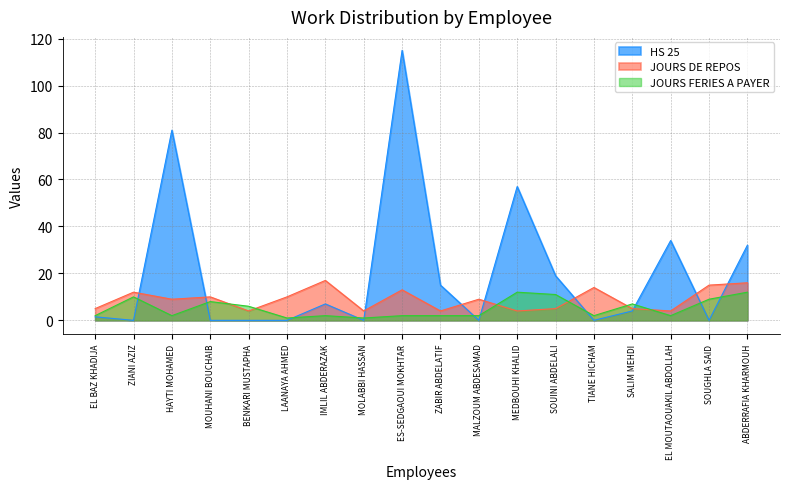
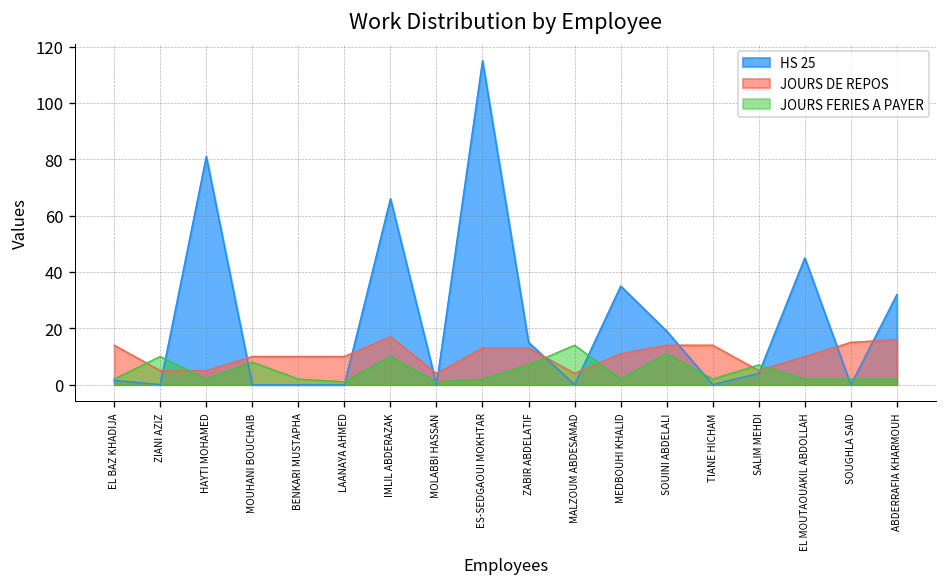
  {
    "HS 25": {
      "ZIANI AZIZ": 0,
      "HAYTI MOHAMED": 81,
      "MOUHANI BOUCHAIB": 0,
      "BENKARI MUSTAPHA": 0,
-     "IMLIL ABDERAZAK": 7,
+     "IMLIL ABDERAZAK": 66,
      "ES-SEDGAOUI MOKHTAR": 115,
      "ZABIR ABDELATIF": 15,
      "MALZOUM ABDESAMAD": 0,
-     "MEDBOUHI KHALID": 57,
+     "MEDBOUHI KHALID": 35,
      "SOUINI ABDELALI": 19,
      "TIANE HICHAM": 0,
-     "EL MOUTAOUAKIL ABDOLLAH": 34,
+     "EL MOUTAOUAKIL ABDOLLAH": 45,
      "SOUGHLA SAID": 0,
      "ABDERRAFIA KHARMOUH": 32
    },
    "JOURS DE REPOS": {
-     "EL BAZ KHADIJA": 5,
-     "ZIANI AZIZ": 12,
-     "HAYTI MOHAMED": 9,
+     "EL BAZ KHADIJA": 14,
+     "ZIANI AZIZ": 5,
+     "HAYTI MOHAMED": 5,
      "MOUHANI BOUCHAIB": 10,
-     "BENKARI MUSTAPHA": 4,
+     "BENKARI MUSTAPHA": 10,
      "LAANAYA AHMED": 10,
      "IMLIL ABDERAZAK": 17,
      "MOLABBI HASSAN": 4,
      "ES-SEDGAOUI MOKHTAR": 13,
-     "ZABIR ABDELATIF": 4,
-     "MALZOUM ABDESAMAD": 9,
-     "MEDBOUHI KHALID": 4,
-     "SOUINI ABDELALI": 5,
+     "ZABIR ABDELATIF": 13,
+     "MALZOUM ABDESAMAD": 4,
+     "MEDBOUHI KHALID": 11,
+     "SOUINI ABDELALI": 14,
      "TIANE HICHAM": 14,
-     "EL MOUTAOUAKIL ABDOLLAH": 4,
+     "EL MOUTAOUAKIL ABDOLLAH": 10,
      "SOUGHLA SAID": 15,
      "ABDERRAFIA KHARMOUH": 16
    },
    "JOURS FERIES A PAYER": {
      "ZIANI AZIZ": 10,
      "HAYTI MOHAMED": 2,
      "MOUHANI BOUCHAIB": 8,
-     "BENKARI MUSTAPHA": 6,
-     "IMLIL ABDERAZAK": 2,
+     "BENKARI MUSTAPHA": 2,
+     "IMLIL ABDERAZAK": 10,
      "ES-SEDGAOUI MOKHTAR": 2,
-     "ZABIR ABDELATIF": 2,
-     "MALZOUM ABDESAMAD": 2,
-     "MEDBOUHI KHALID": 12,
+     "ZABIR ABDELATIF": 7,
+     "MALZOUM ABDESAMAD": 14,
+     "MEDBOUHI KHALID": 2,
      "SOUINI ABDELALI": 11,
      "TIANE HICHAM": 2,
      "SALIM MEHDI": 7,
      "EL MOUTAOUAKIL ABDOLLAH": 2,
-     "SOUGHLA SAID": 9,
-     "ABDERRAFIA KHARMOUH": 12
+     "SOUGHLA SAID": 2,
+     "ABDERRAFIA KHARMOUH": 2
    }
  }
